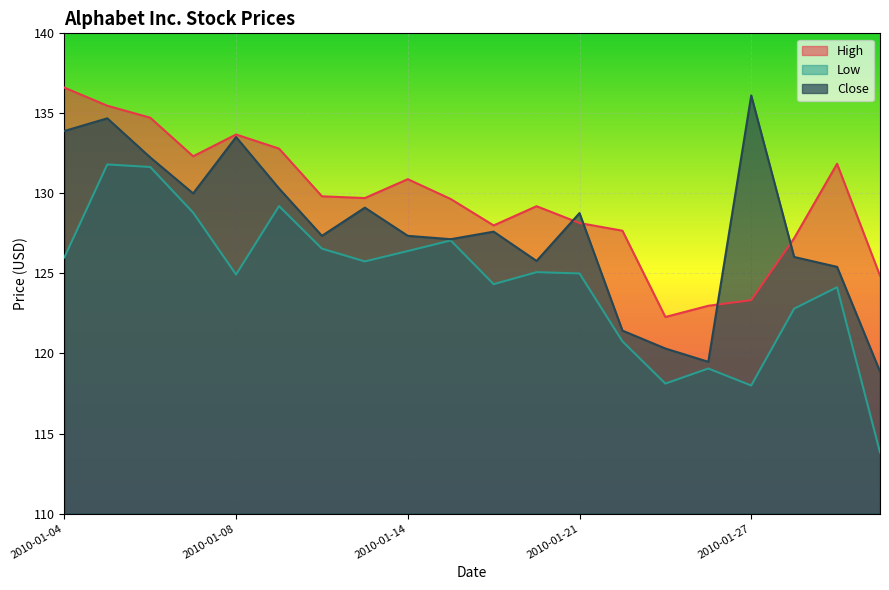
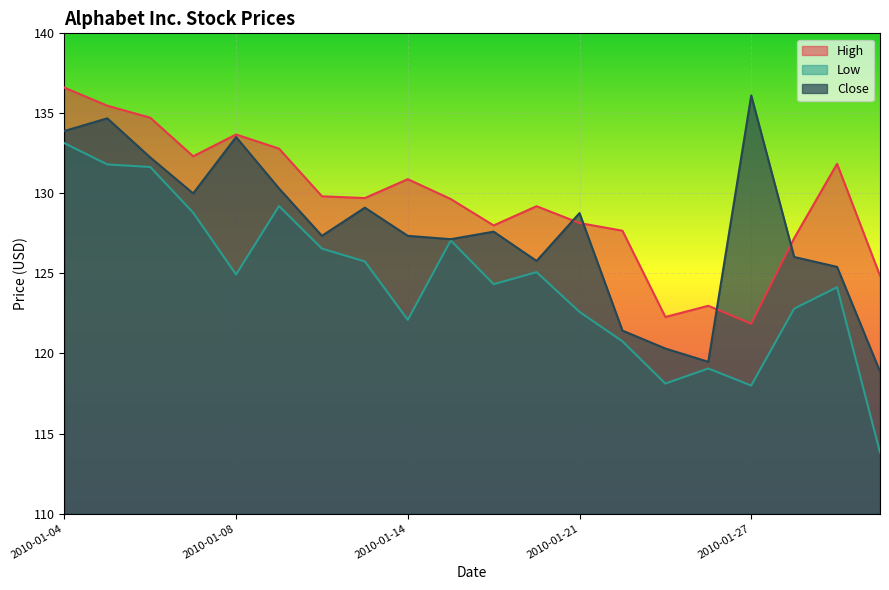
  {
    "High": {
      "2010-01-04": 136.6,
      "2010-01-08": 133.7,
      "2010-01-14": 130.9,
      "2010-01-21": 128.2,
-     "2010-01-27": 123.3
+     "2010-01-27": 121.9
    },
    "Low": {
-     "2010-01-04": 126.0,
+     "2010-01-04": 133.1,
      "2010-01-08": 124.9,
-     "2010-01-14": 126.4,
-     "2010-01-21": 125.0,
+     "2010-01-14": 122.1,
+     "2010-01-21": 122.6,
      "2010-01-27": 118.0
    },
    "Close": {
      "2010-01-04": 133.9,
      "2010-01-08": 133.5,
      "2010-01-14": 127.4,
      "2010-01-21": 128.8,
      "2010-01-27": 136.1
    }
  }
